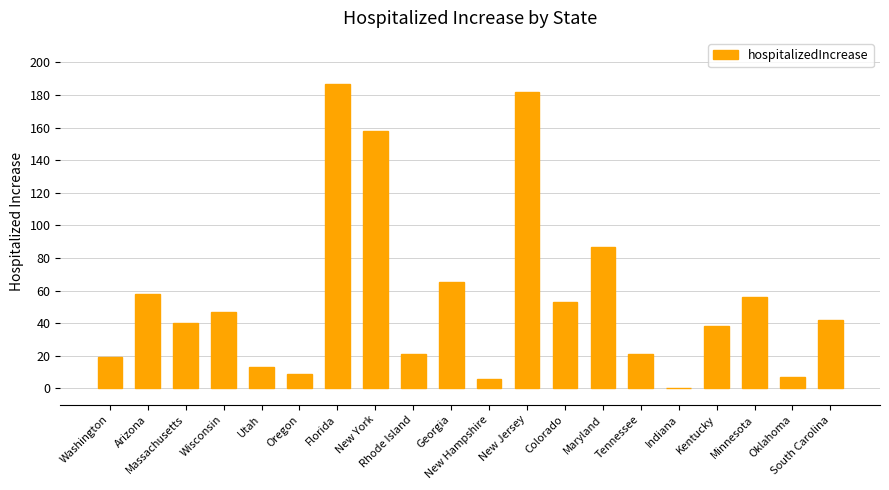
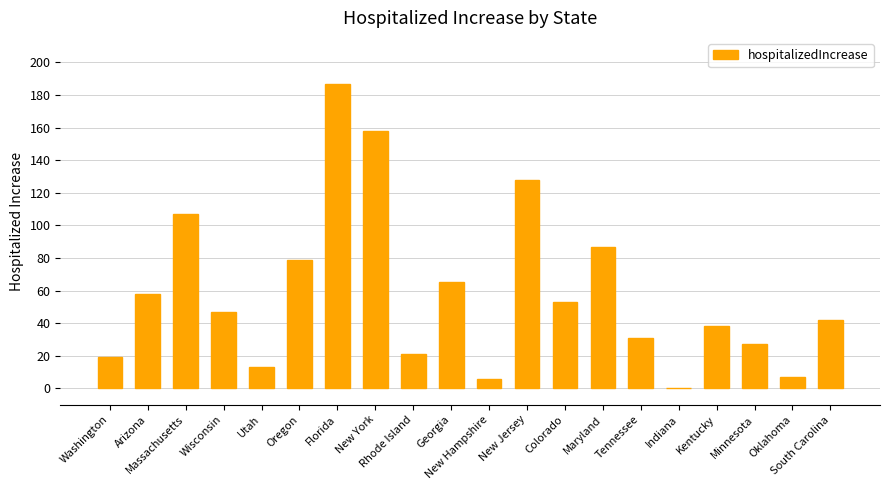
  {
    "Washington": 19,
    "Arizona": 58,
-   "Massachusetts": 40,
+   "Massachusetts": 107,
    "Wisconsin": 47,
    "Utah": 13,
-   "Oregon": 9,
+   "Oregon": 79,
    "Florida": 187,
    "New York": 158,
    "Rhode Island": 21,
    "Georgia": 65,
    "New Hampshire": 6,
-   "New Jersey": 182,
+   "New Jersey": 128,
    "Colorado": 53,
    "Maryland": 87,
-   "Tennessee": 21,
+   "Tennessee": 31,
    "Indiana": 0,
    "Kentucky": 38,
-   "Minnesota": 56,
+   "Minnesota": 27,
    "Oklahoma": 7,
    "South Carolina": 42
  }
